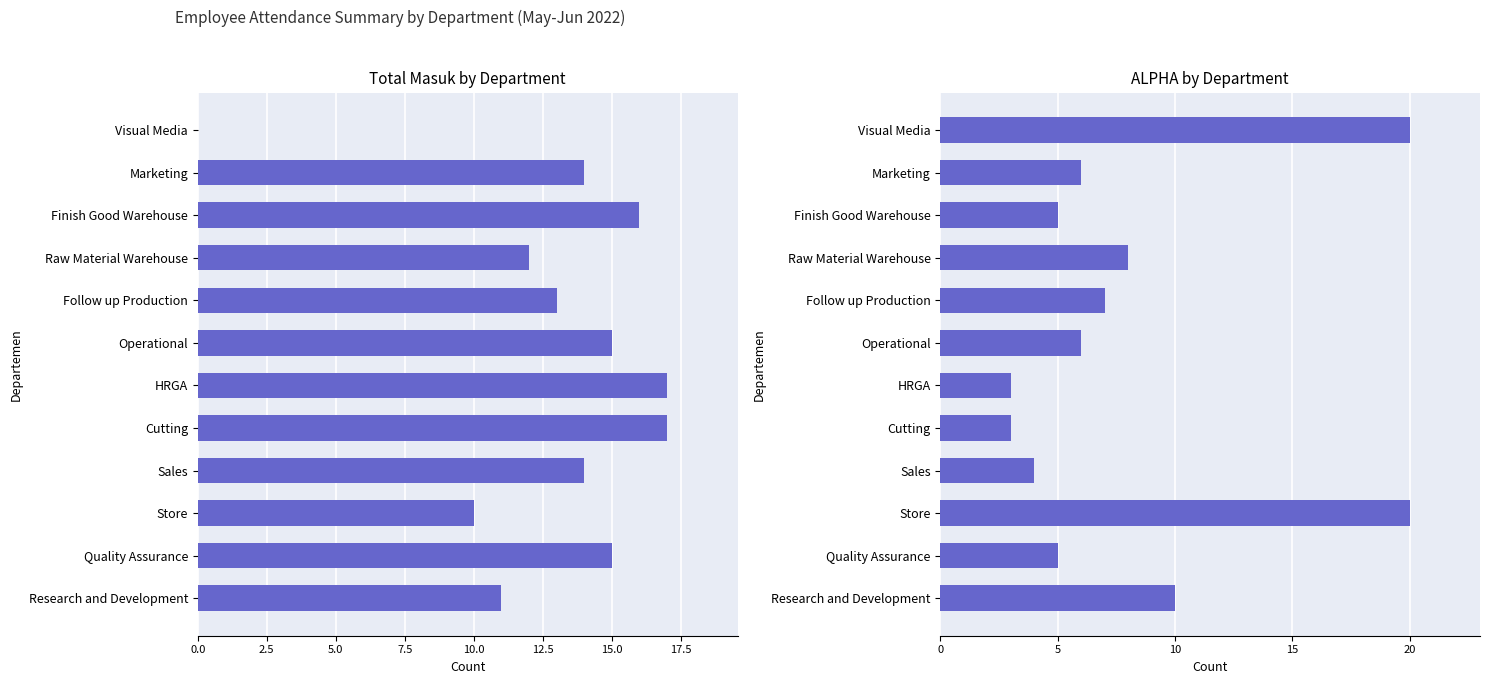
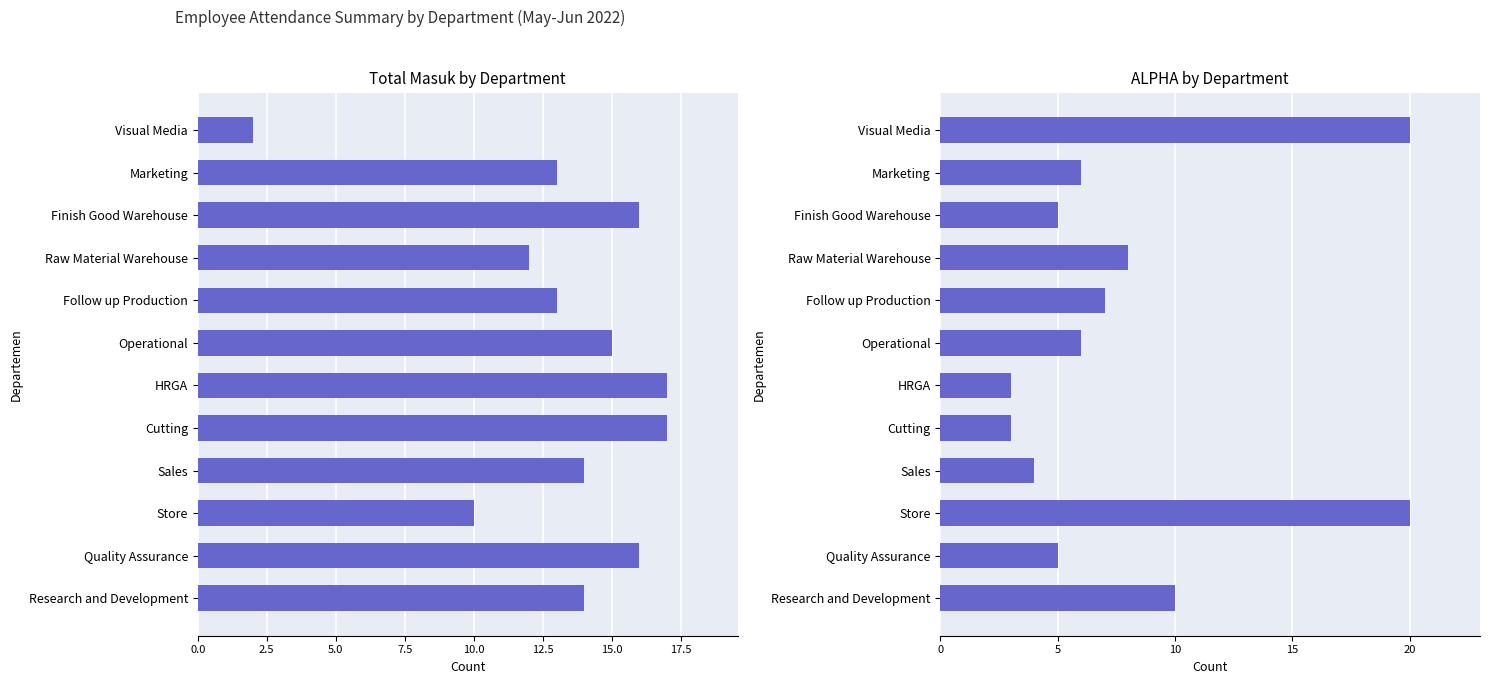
  {
    "Total Masuk by Department": {
-     "Visual Media": 0,
-     "Marketing": 14,
+     "Visual Media": 2,
+     "Marketing": 13,
      "Finish Good Warehouse": 16,
      "Raw Material Warehouse": 12,
      "Follow up Production": 13,
      "Operational": 15,
      "HRGA": 17,
      "Cutting": 17,
      "Sales": 14,
      "Store": 10,
-     "Quality Assurance": 15,
-     "Research and Development": 11
+     "Quality Assurance": 16,
+     "Research and Development": 14
    },
    "ALPHA by Department": {
      "Visual Media": 20.0,
      "Marketing": 6.0,
      "Finish Good Warehouse": 5.0,
      "Raw Material Warehouse": 8.0,
      "Follow up Production": 7.0,
      "Operational": 6.0,
      "HRGA": 3.0,
      "Cutting": 3.0,
      "Sales": 4.0,
      "Store": 20.0,
      "Quality Assurance": 5.0,
      "Research and Development": 10.0
    }
  }
